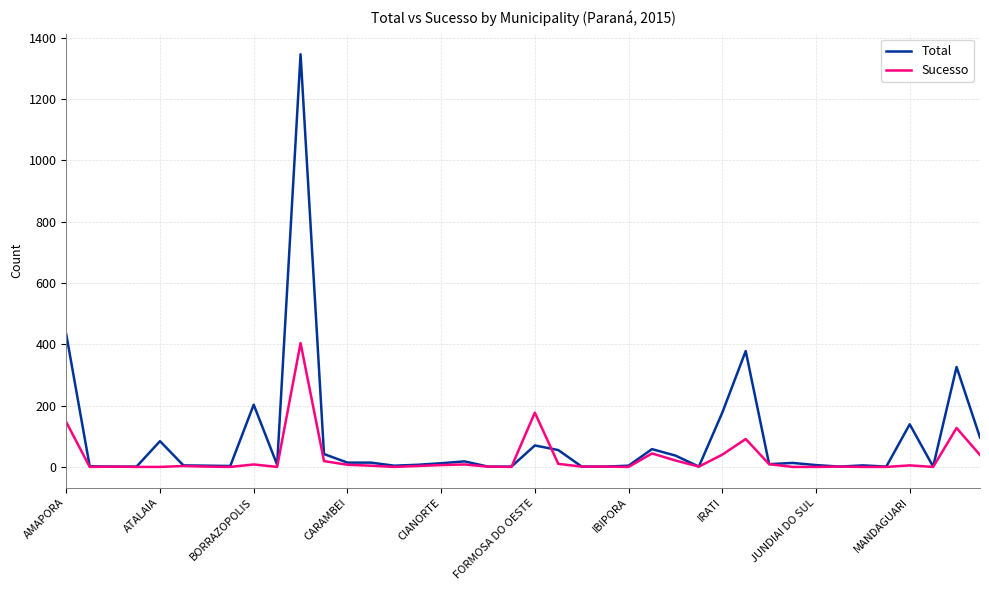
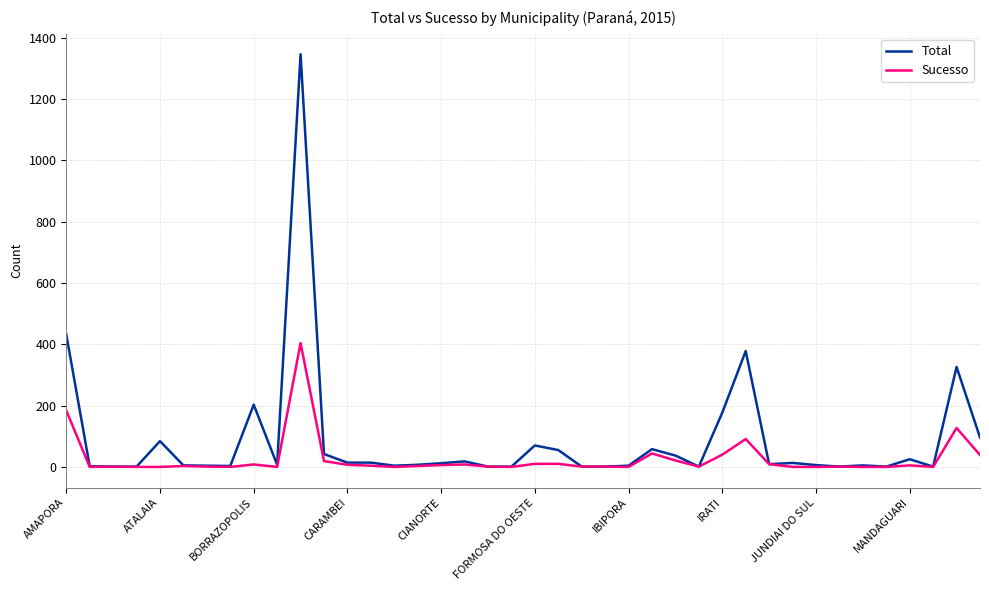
  {
    "Total": {
      "AMAPORA": 430,
      "ATALAIA": 80,
      "BORRAZOPOLIS": 200,
      "FORMOSA DO OESTE": 70,
      "IRATI": 180,
-     "MANDAGUARI": 140
+     "MANDAGUARI": 30
    },
    "Sucesso": {
-     "AMAPORA": 150,
+     "AMAPORA": 180,
      "ATALAIA": 0,
      "BORRAZOPOLIS": 10,
-     "FORMOSA DO OESTE": 180,
+     "FORMOSA DO OESTE": 10,
      "IRATI": 40,
      "MANDAGUARI": 10
    }
  }
